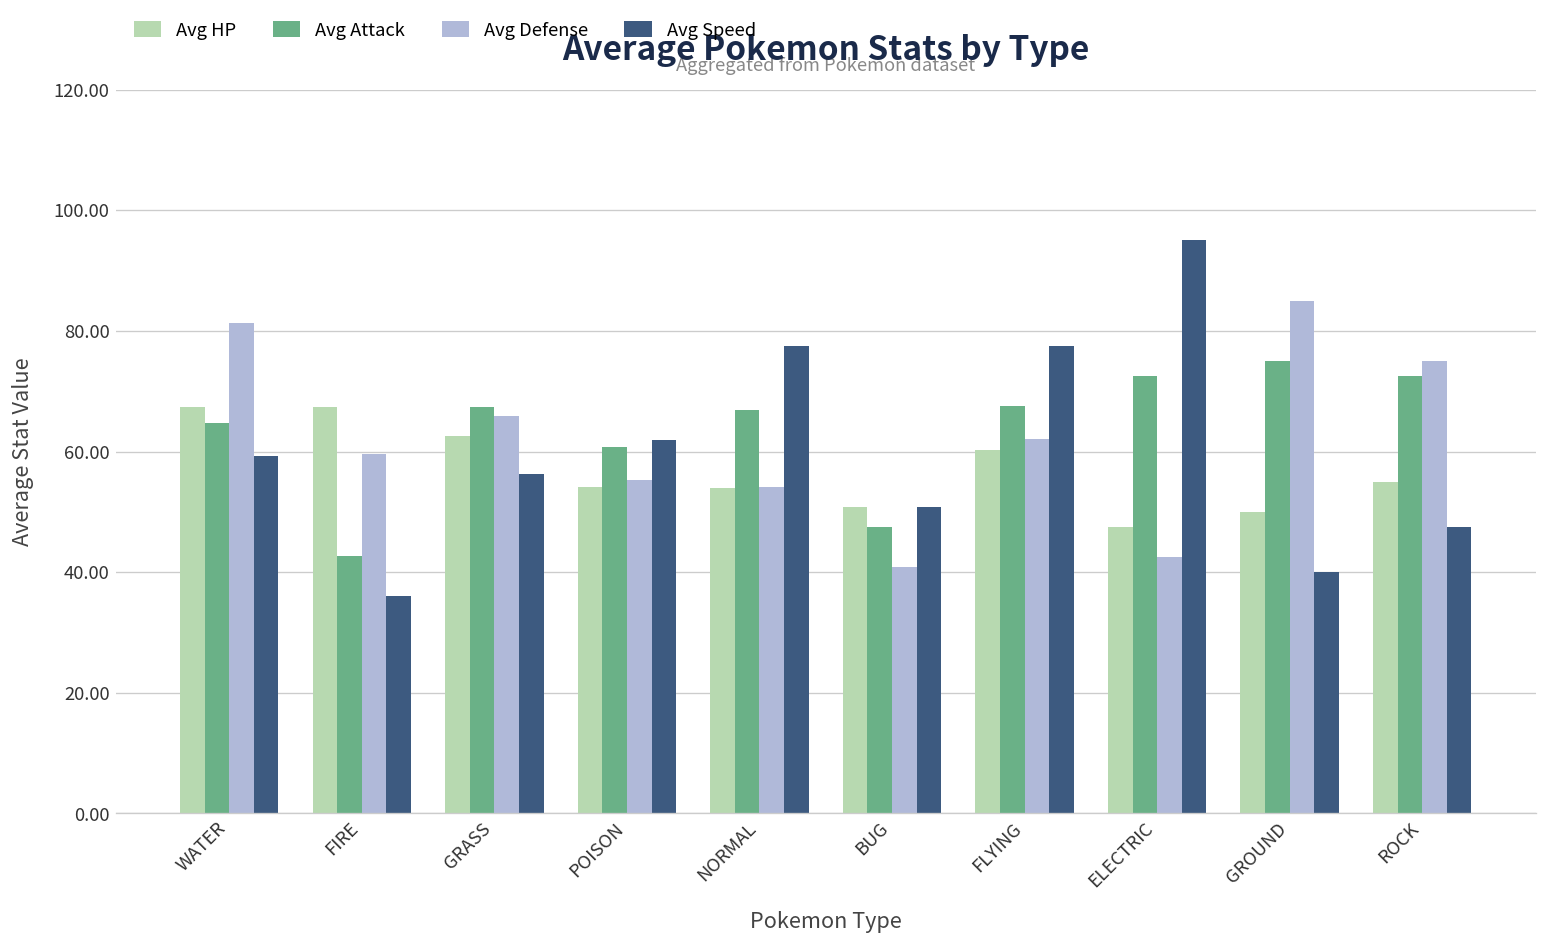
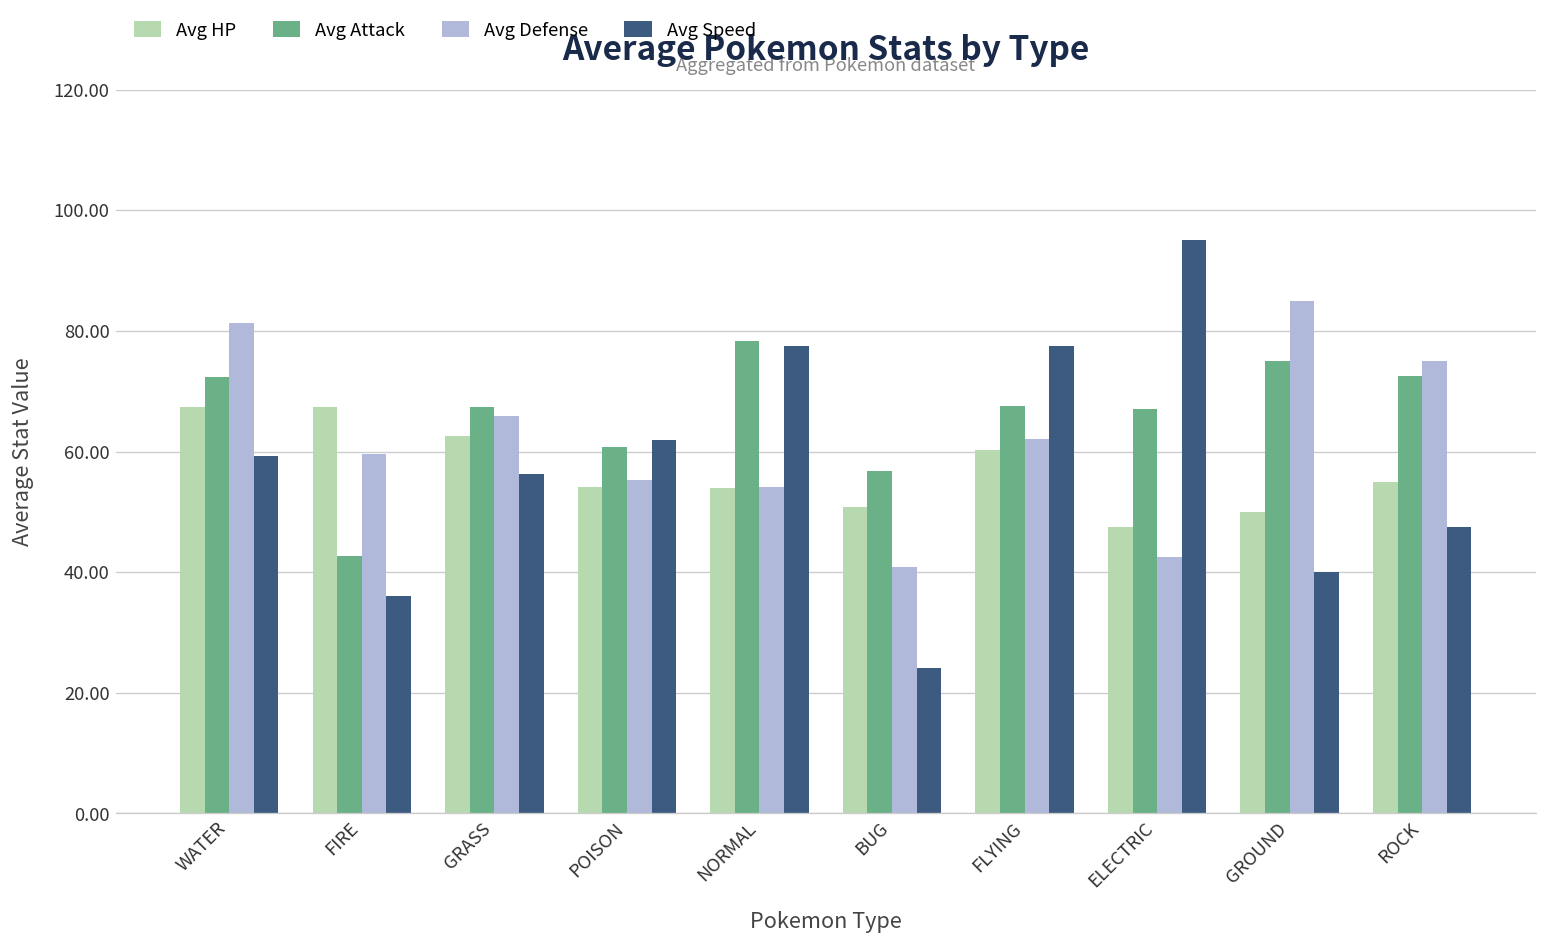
  {
    "Avg Attack": {
-     "WATER": 65,
+     "WATER": 72,
      "FIRE": 43,
      "GRASS": 67,
      "POISON": 61,
-     "NORMAL": 67,
-     "BUG": 48,
+     "NORMAL": 78,
+     "BUG": 57,
      "FLYING": 68,
-     "ELECTRIC": 73,
+     "ELECTRIC": 67,
      "GROUND": 75,
      "ROCK": 73
    },
    "Avg Speed": {
      "WATER": 59,
      "FIRE": 36,
      "GRASS": 56,
      "POISON": 62,
      "NORMAL": 78,
-     "BUG": 51,
+     "BUG": 24,
      "FLYING": 78,
      "ELECTRIC": 95,
      "GROUND": 40,
      "ROCK": 48
    }
  }
